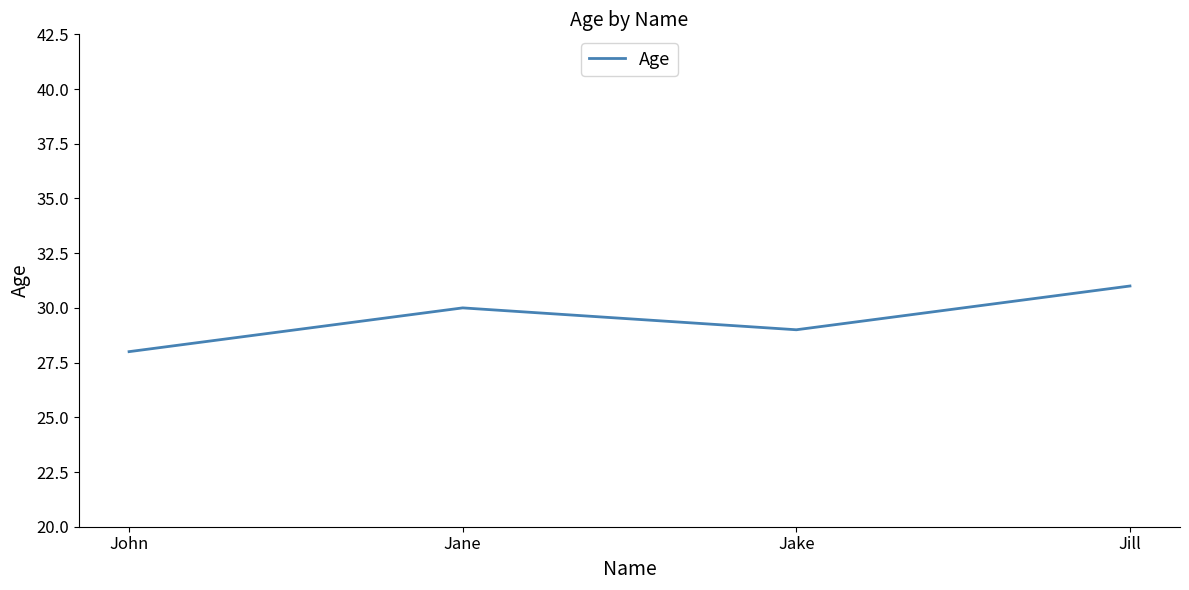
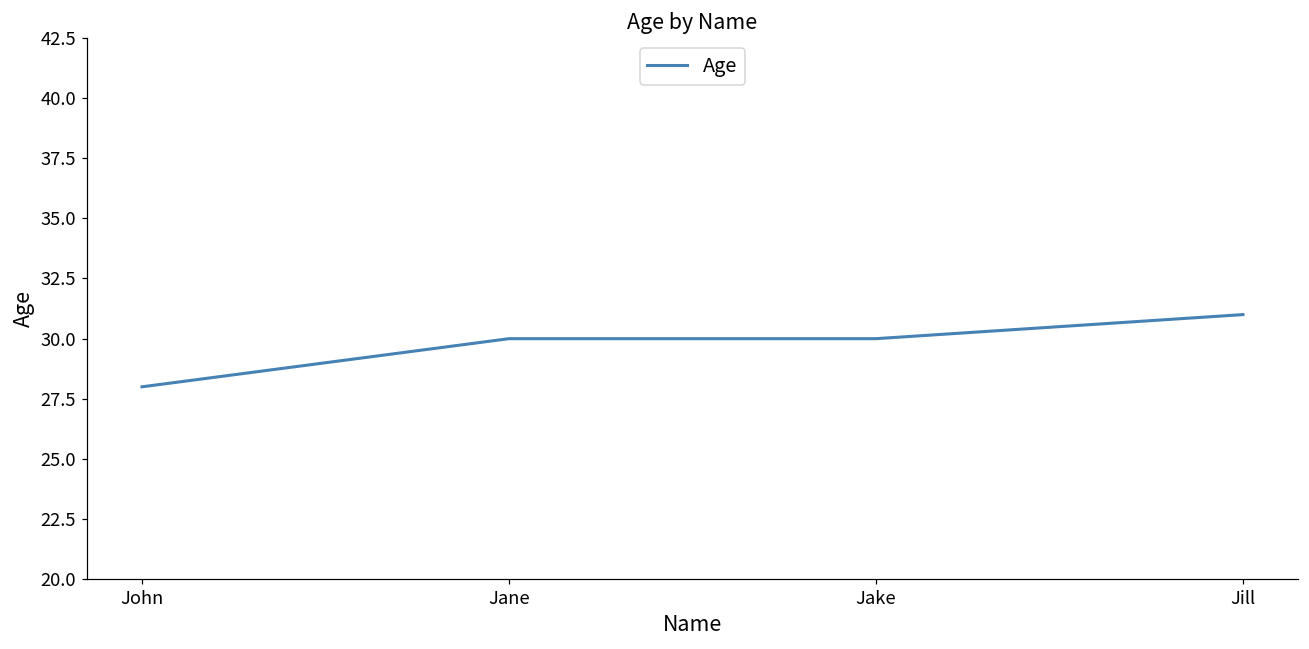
  {
    "John": 28,
    "Jane": 30,
-   "Jake": 29,
+   "Jake": 30,
    "Jill": 31
  }
